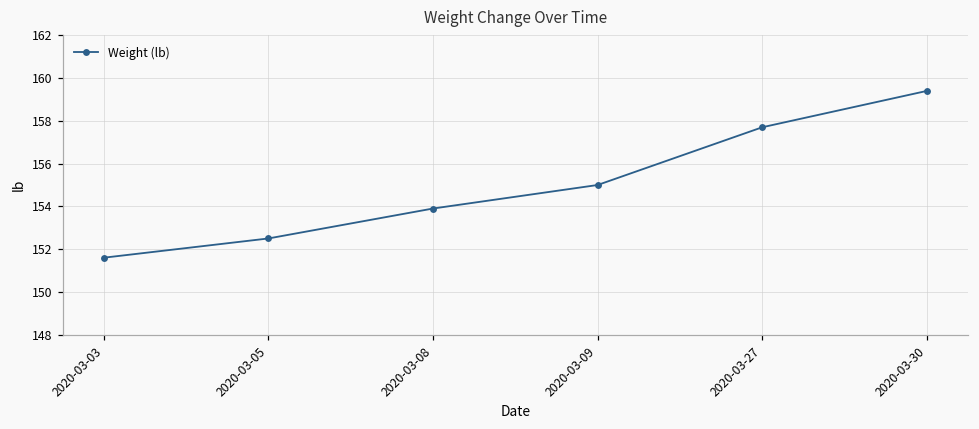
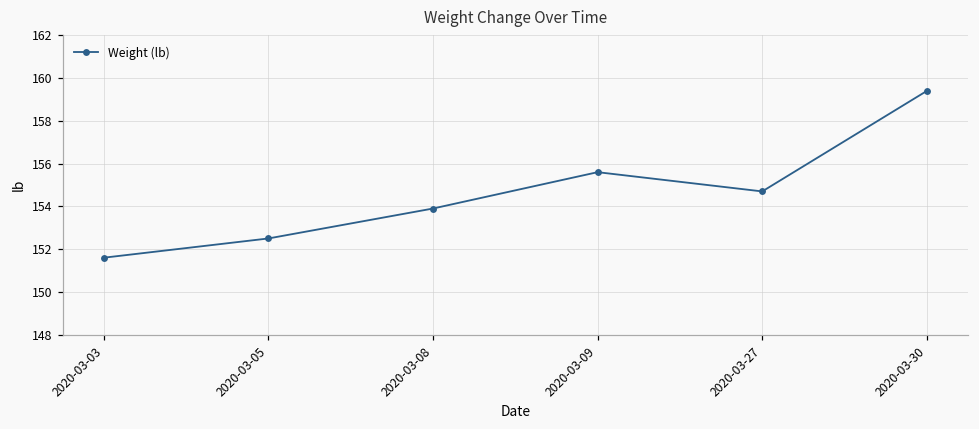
  {
    "2020-03-03": 151.6,
    "2020-03-05": 152.5,
    "2020-03-08": 153.9,
-   "2020-03-09": 155.0,
-   "2020-03-27": 157.7,
+   "2020-03-09": 155.6,
+   "2020-03-27": 154.7,
    "2020-03-30": 159.4
  }
